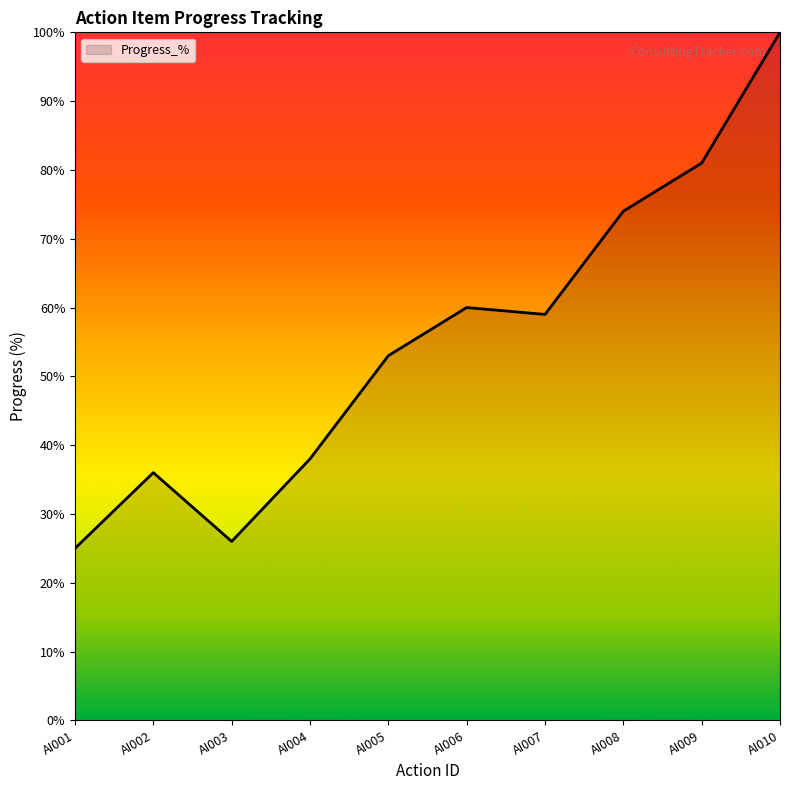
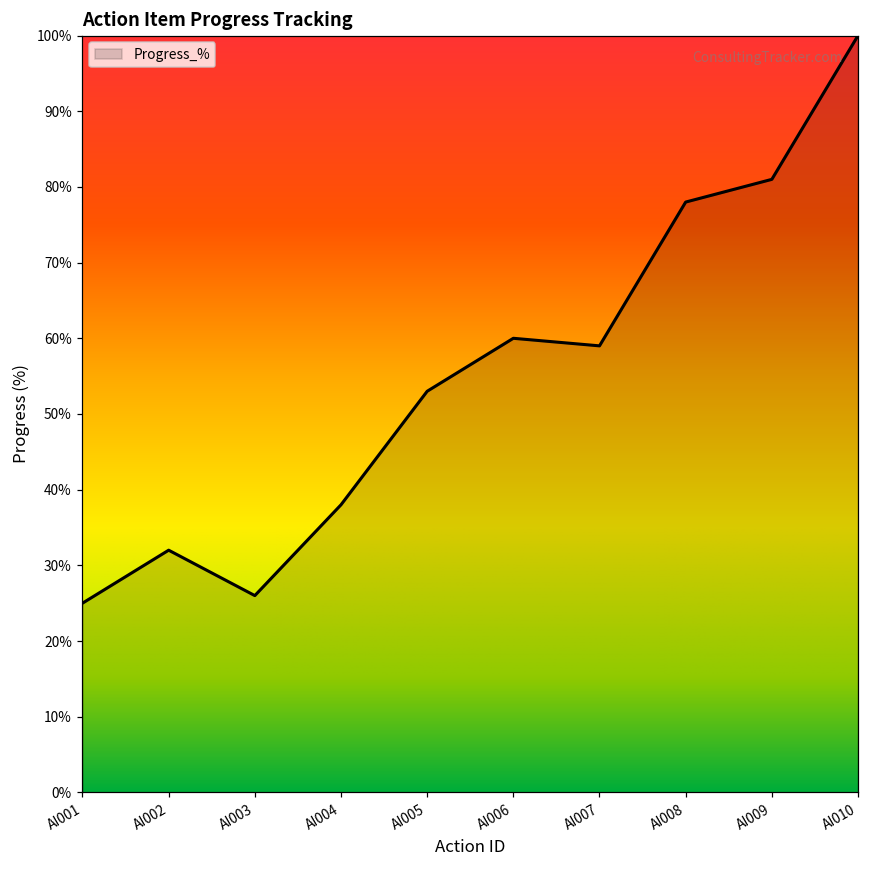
  {
    "AI001": "25%",
-   "AI002": "36%",
+   "AI002": "32%",
    "AI003": "26%",
    "AI004": "38%",
    "AI005": "53%",
    "AI006": "60%",
    "AI007": "59%",
-   "AI008": "74%",
+   "AI008": "78%",
    "AI009": "81%",
    "AI010": "100%"
  }
